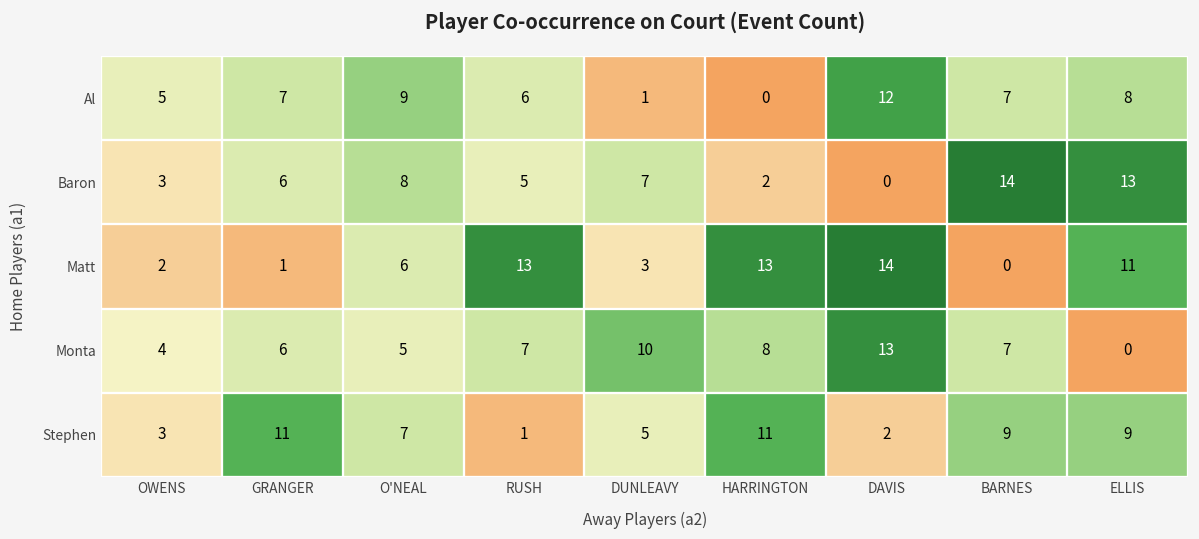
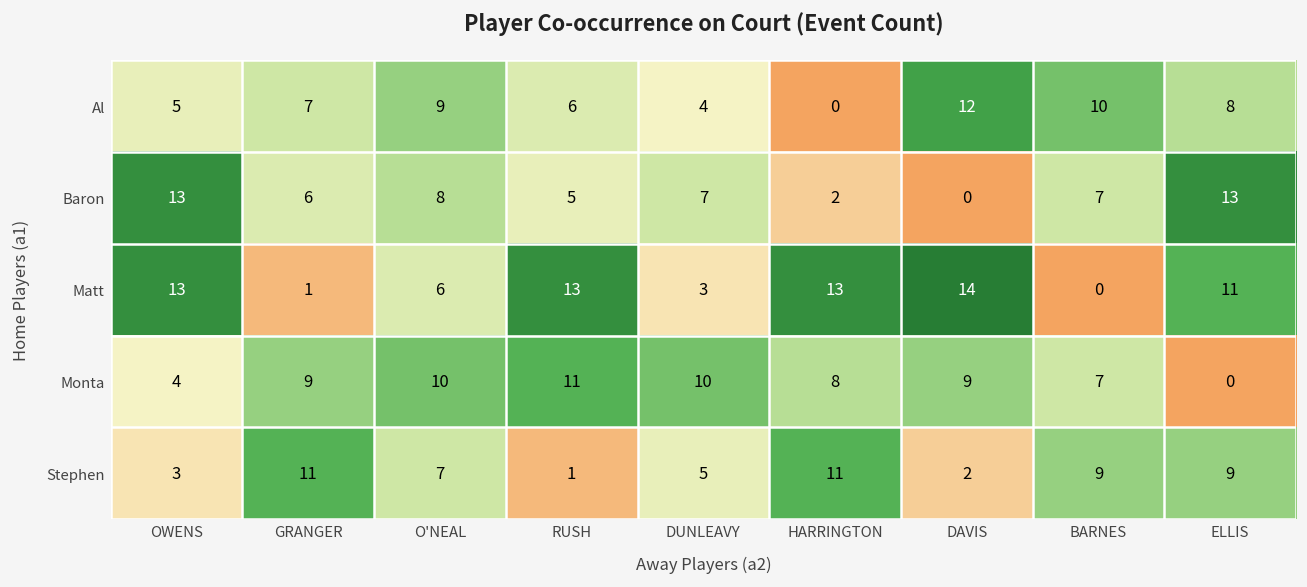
  {
    "Al": {
      "OWENS": 5,
      "GRANGER": 7,
      "O'NEAL": 9,
      "RUSH": 6,
-     "DUNLEAVY": 1,
+     "DUNLEAVY": 4,
      "HARRINGTON": 0,
      "DAVIS": 12,
-     "BARNES": 7,
+     "BARNES": 10,
      "ELLIS": 8
    },
    "Baron": {
-     "OWENS": 3,
+     "OWENS": 13,
      "GRANGER": 6,
      "O'NEAL": 8,
      "RUSH": 5,
      "DUNLEAVY": 7,
      "HARRINGTON": 2,
      "DAVIS": 0,
-     "BARNES": 14,
+     "BARNES": 7,
      "ELLIS": 13
    },
    "Matt": {
-     "OWENS": 2,
+     "OWENS": 13,
      "GRANGER": 1,
      "O'NEAL": 6,
      "RUSH": 13,
      "DUNLEAVY": 3,
      "HARRINGTON": 13,
      "DAVIS": 14,
      "BARNES": 0,
      "ELLIS": 11
    },
    "Monta": {
      "OWENS": 4,
-     "GRANGER": 6,
-     "O'NEAL": 5,
-     "RUSH": 7,
+     "GRANGER": 9,
+     "O'NEAL": 10,
+     "RUSH": 11,
      "DUNLEAVY": 10,
      "HARRINGTON": 8,
-     "DAVIS": 13,
+     "DAVIS": 9,
      "BARNES": 7,
      "ELLIS": 0
    },
    "Stephen": {
      "OWENS": 3,
      "GRANGER": 11,
      "O'NEAL": 7,
      "RUSH": 1,
      "DUNLEAVY": 5,
      "HARRINGTON": 11,
      "DAVIS": 2,
      "BARNES": 9,
      "ELLIS": 9
    }
  }
